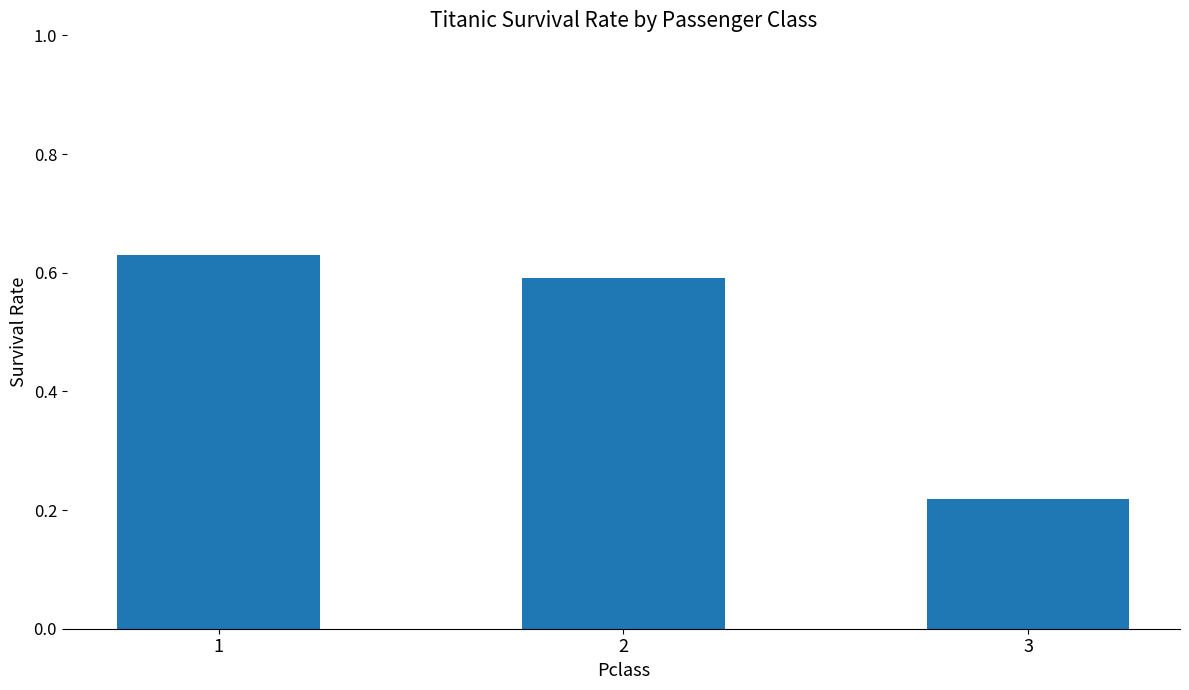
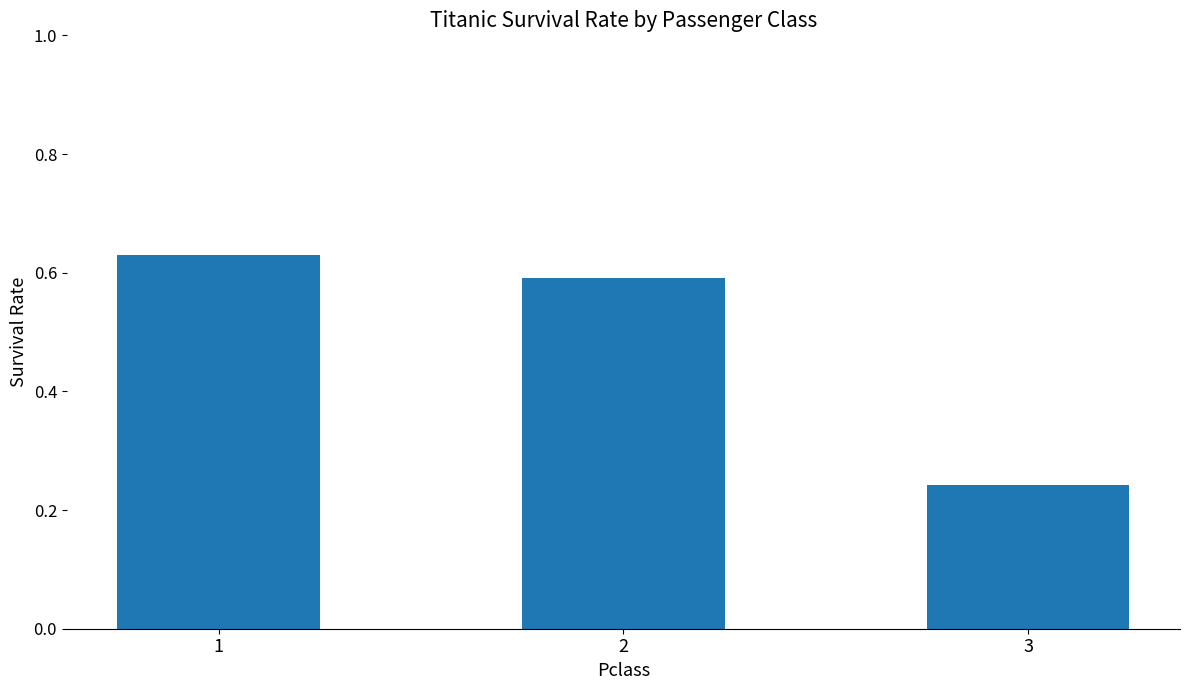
  {
    "1": 0.63,
    "2": 0.59,
-   "3": 0.22
+   "3": 0.24
  }
